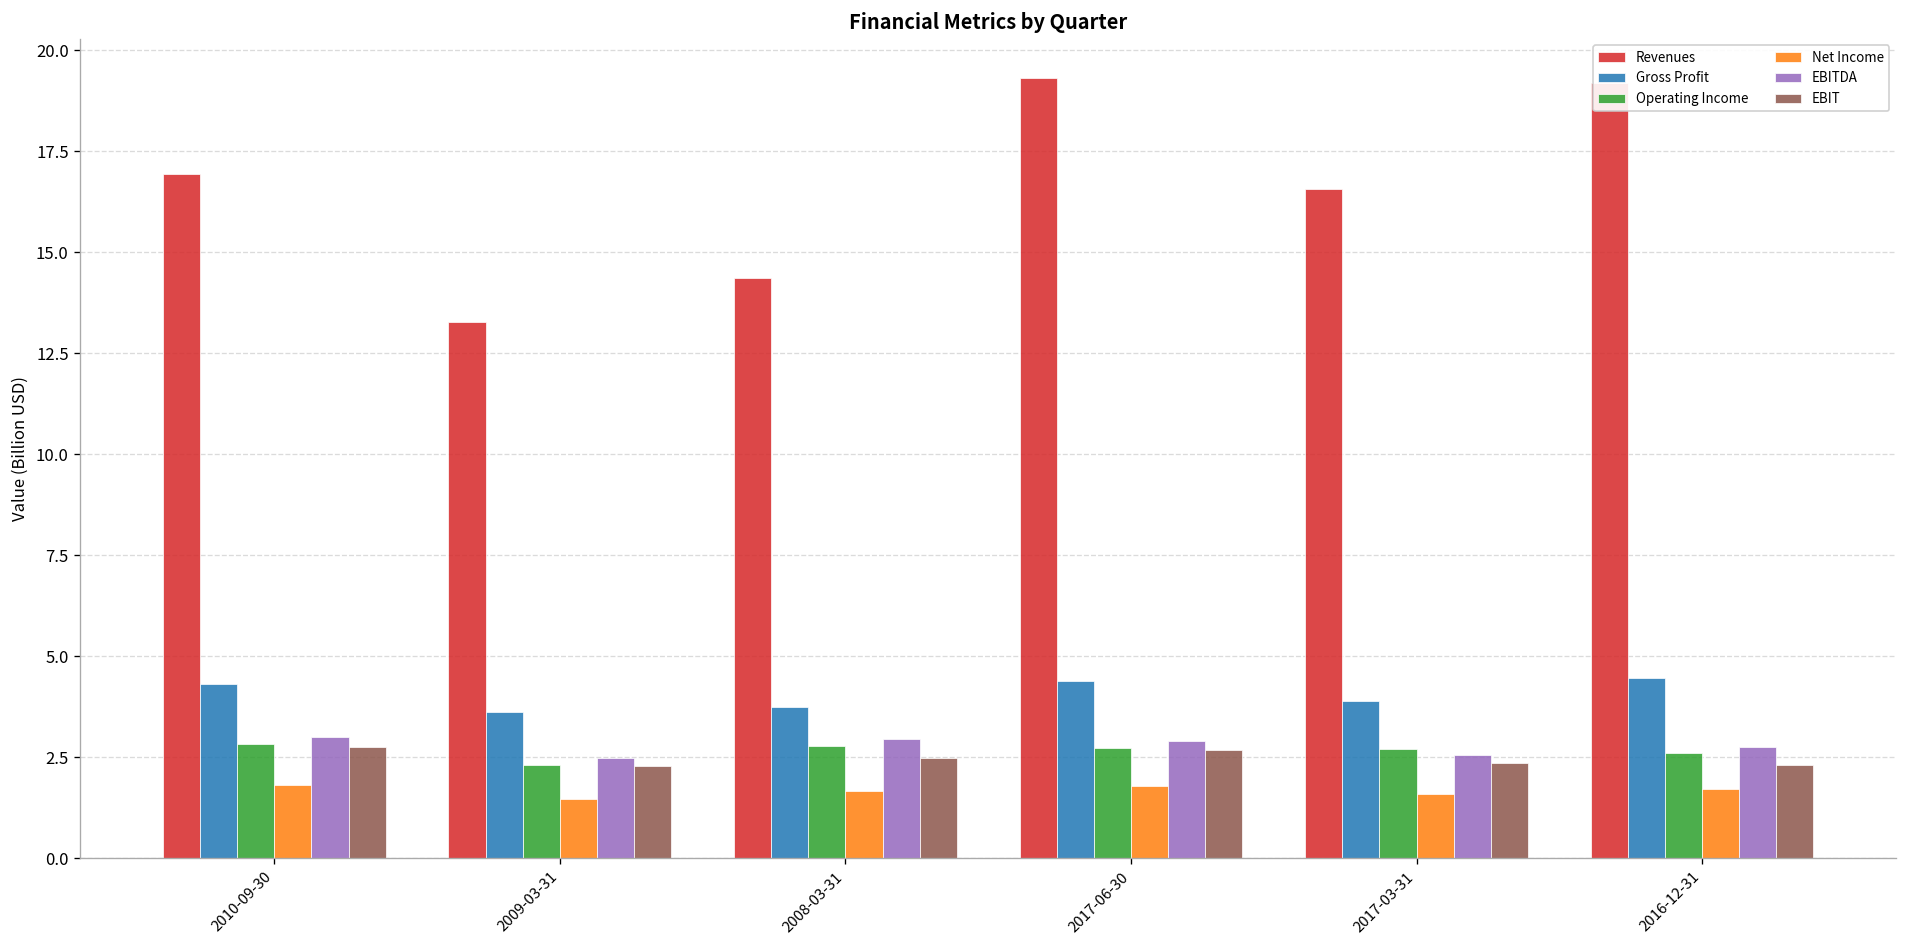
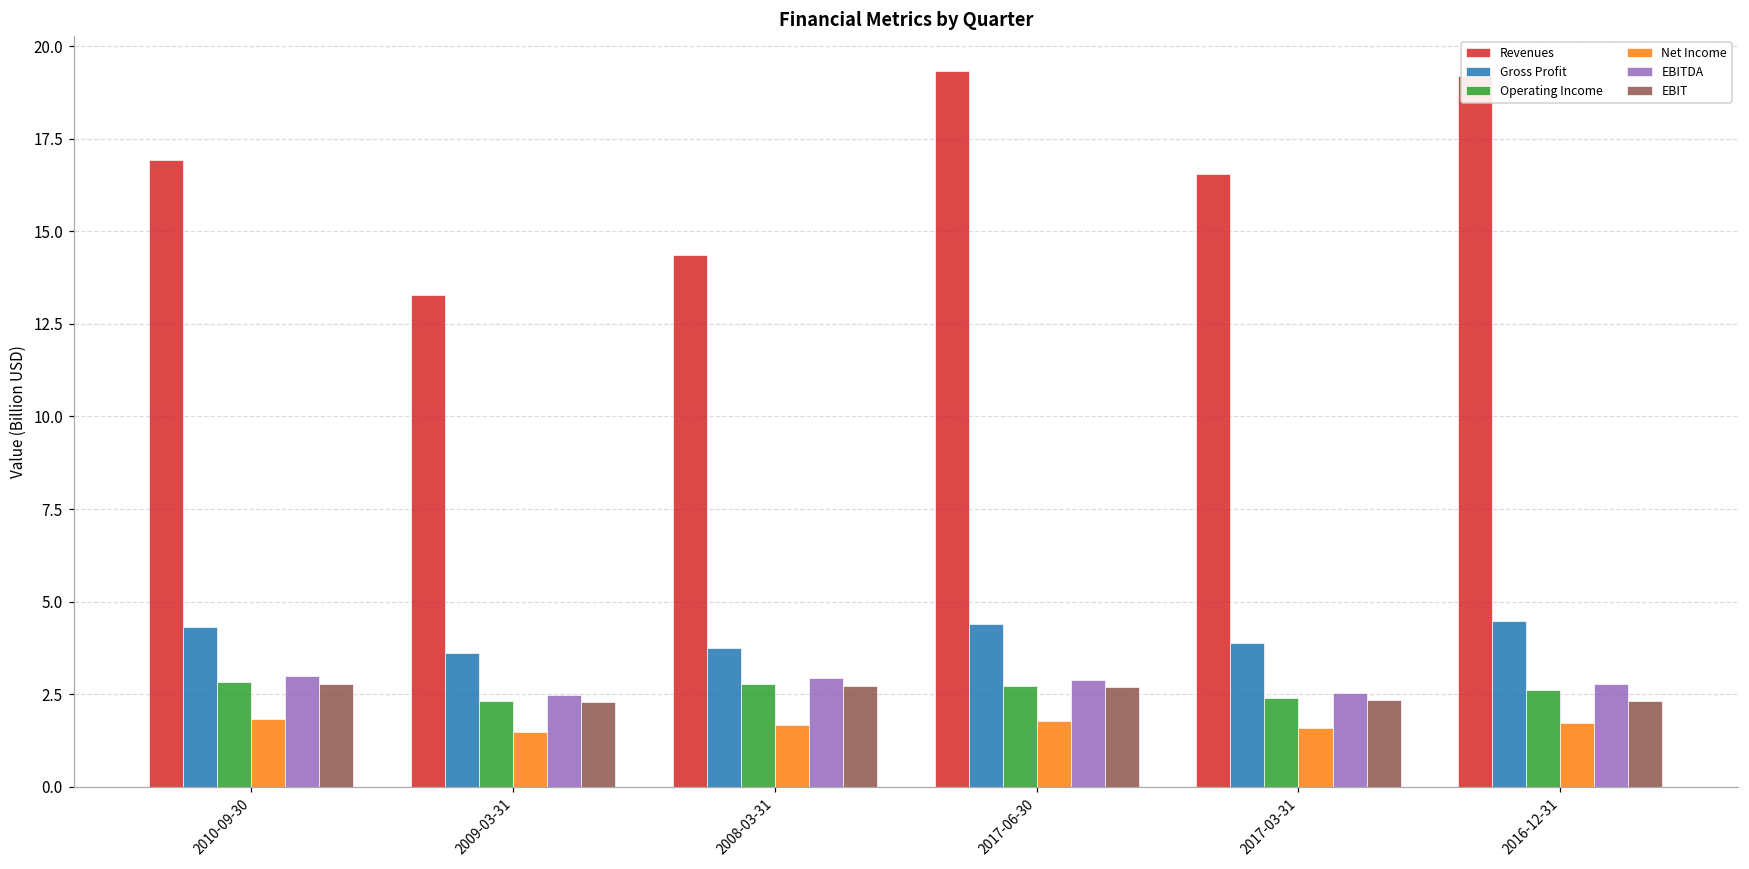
  {
    "Revenues": {
      "2010-09-30": 16.9,
      "2009-03-31": 13.3,
      "2008-03-31": 14.4,
      "2017-06-30": 19.3,
      "2017-03-31": 16.6
    },
    "Gross Profit": {
      "2010-09-30": 4.3,
      "2009-03-31": 3.6,
      "2008-03-31": 3.7,
      "2017-06-30": 4.4,
      "2017-03-31": 3.9,
      "2016-12-31": 4.5
    },
    "Operating Income": {
      "2010-09-30": 2.8,
      "2009-03-31": 2.3,
      "2008-03-31": 2.8,
      "2017-06-30": 2.7,
-     "2017-03-31": 2.7,
+     "2017-03-31": 2.4,
      "2016-12-31": 2.6
    },
    "Net Income": {
      "2010-09-30": 1.8,
      "2009-03-31": 1.5,
      "2008-03-31": 1.7,
      "2017-06-30": 1.8,
      "2017-03-31": 1.6,
      "2016-12-31": 1.7
    },
    "EBITDA": {
      "2010-09-30": 3.0,
      "2009-03-31": 2.5,
      "2008-03-31": 3.0,
      "2017-06-30": 2.9,
      "2017-03-31": 2.5,
      "2016-12-31": 2.8
    },
    "EBIT": {
      "2010-09-30": 2.8,
      "2009-03-31": 2.3,
-     "2008-03-31": 2.5,
+     "2008-03-31": 2.7,
      "2017-06-30": 2.7,
      "2017-03-31": 2.4,
      "2016-12-31": 2.3
    }
  }
